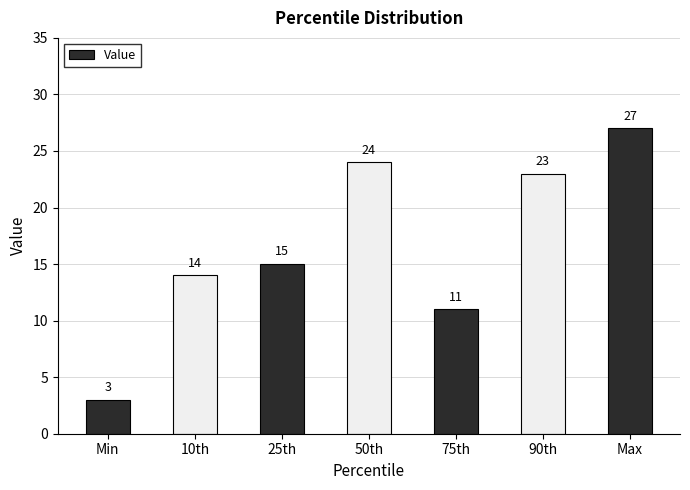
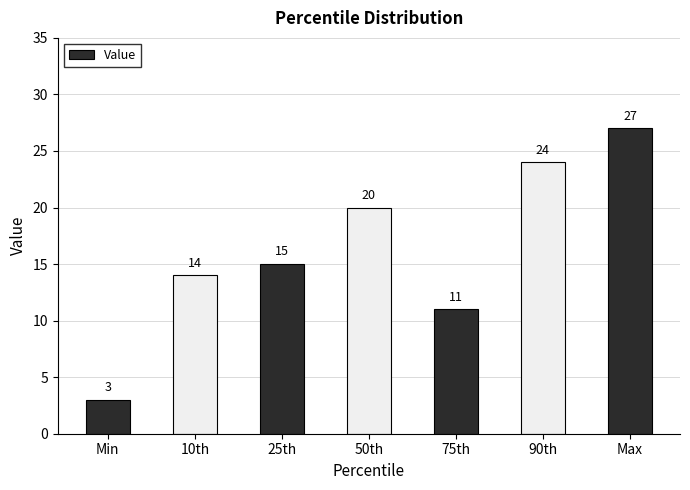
  {
    "Min": 3,
    "10th": 14,
    "25th": 15,
-   "50th": 24,
+   "50th": 20,
    "75th": 11,
-   "90th": 23,
+   "90th": 24,
    "Max": 27
  }
